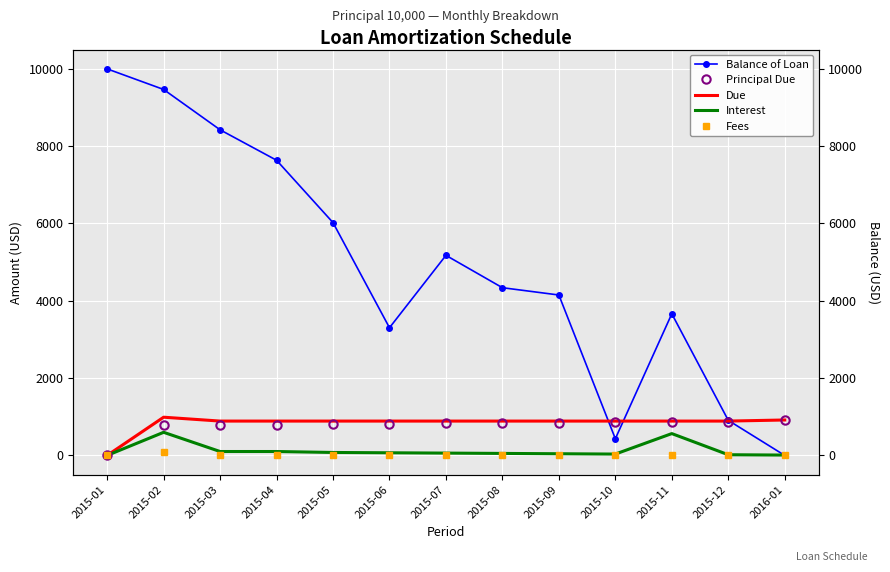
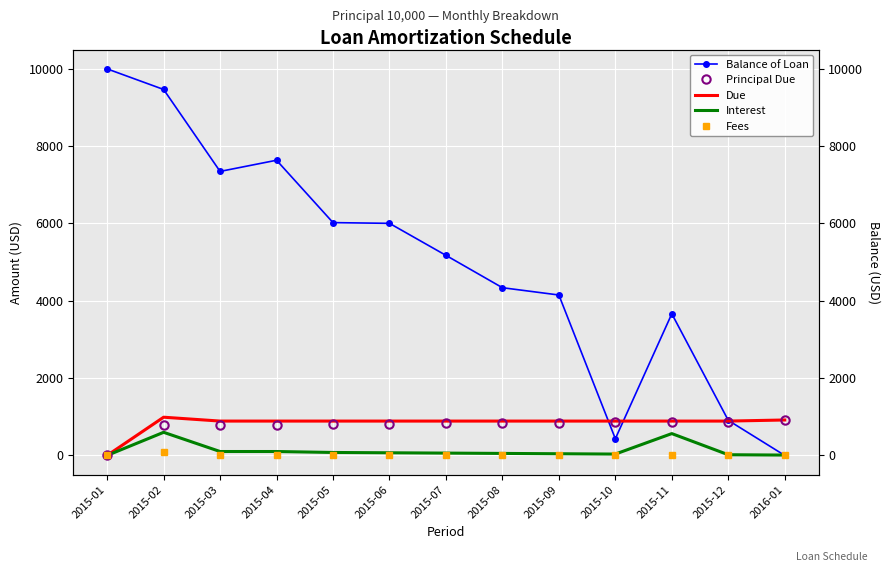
  {
    "Balance of Loan": {
      "2015-01": 10000,
      "2015-02": 9500,
-     "2015-03": 8400,
+     "2015-03": 7300,
      "2015-04": 7600,
      "2015-05": 6000,
-     "2015-06": 3300,
+     "2015-06": 6000,
      "2015-07": 5200,
      "2015-08": 4300,
      "2015-09": 4200,
      "2015-10": 400,
      "2015-11": 3700
    },
    "Principal Due": {
      "2015-02": 800,
      "2015-03": 800,
      "2015-04": 800,
      "2015-05": 800,
      "2015-06": 800
    },
    "Due": {
      "2015-02": 1000,
      "2015-03": 900,
      "2015-04": 900,
      "2015-05": 900,
      "2015-06": 900
    },
    "Interest": {
      "2015-02": 600,
      "2015-03": 100,
      "2015-04": 100,
      "2015-05": 100,
      "2015-06": 100,
      "2015-11": 600
    },
    "Fees": {
      "2015-02": 100,
      "2015-03": 0,
      "2015-04": 0,
      "2015-05": 0,
      "2015-06": 0,
      "2015-11": 0
    }
  }
